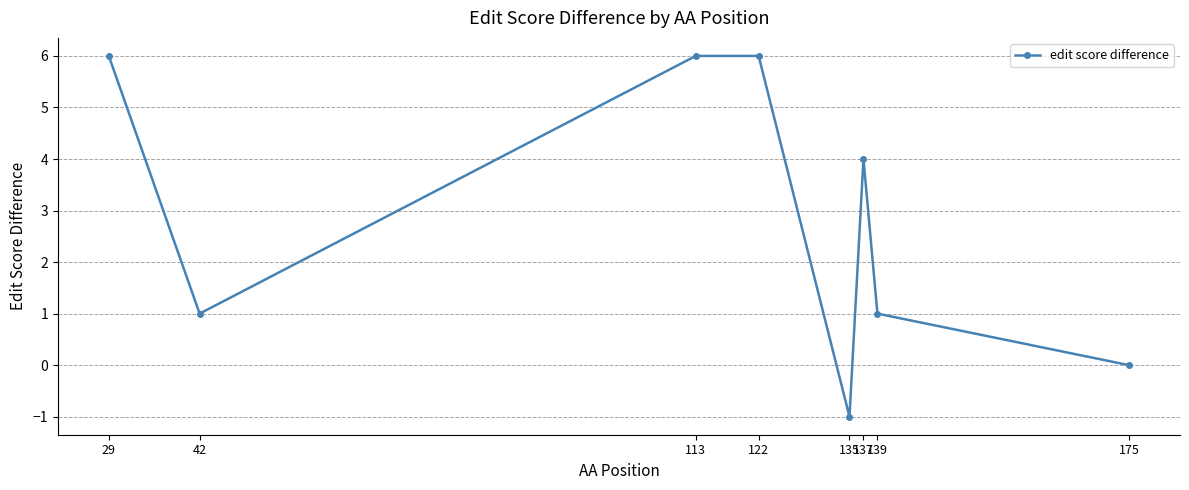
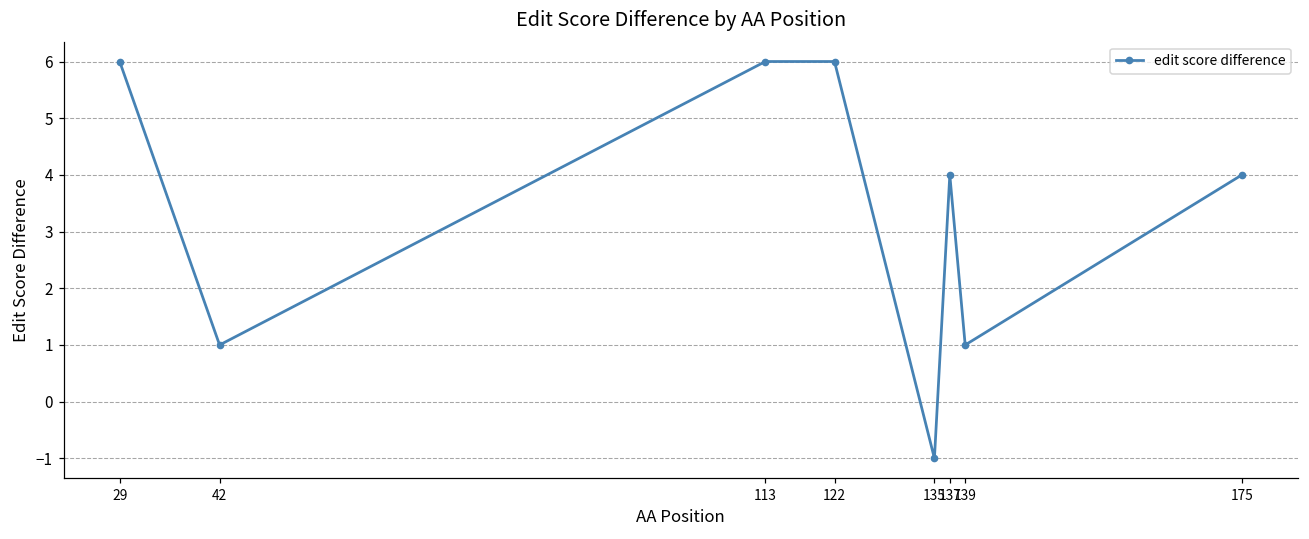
  {
    "29": 6,
    "42": 1,
    "113": 6,
    "122": 6,
-   "175": 0
+   "175": 4
  }
